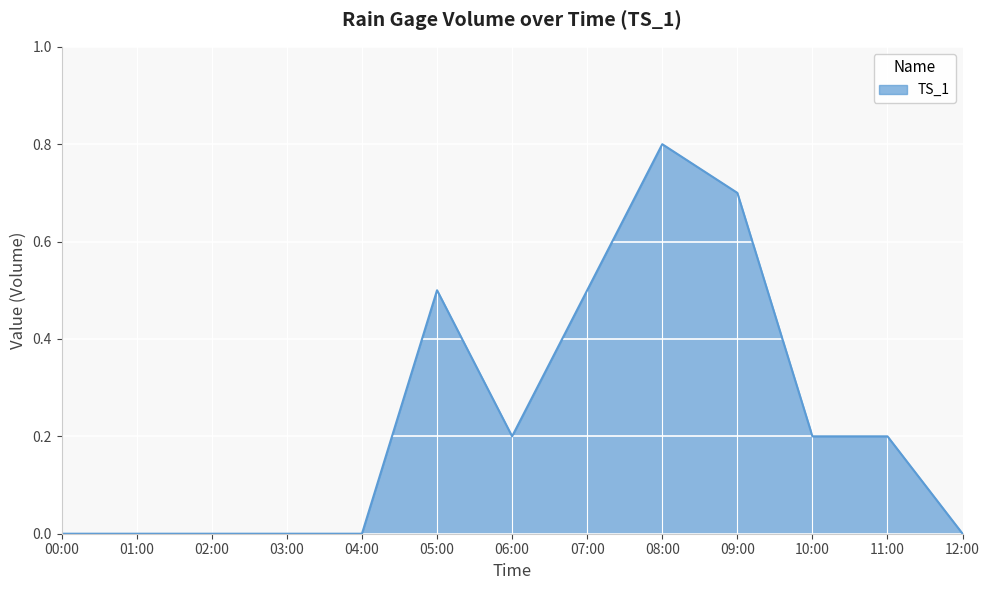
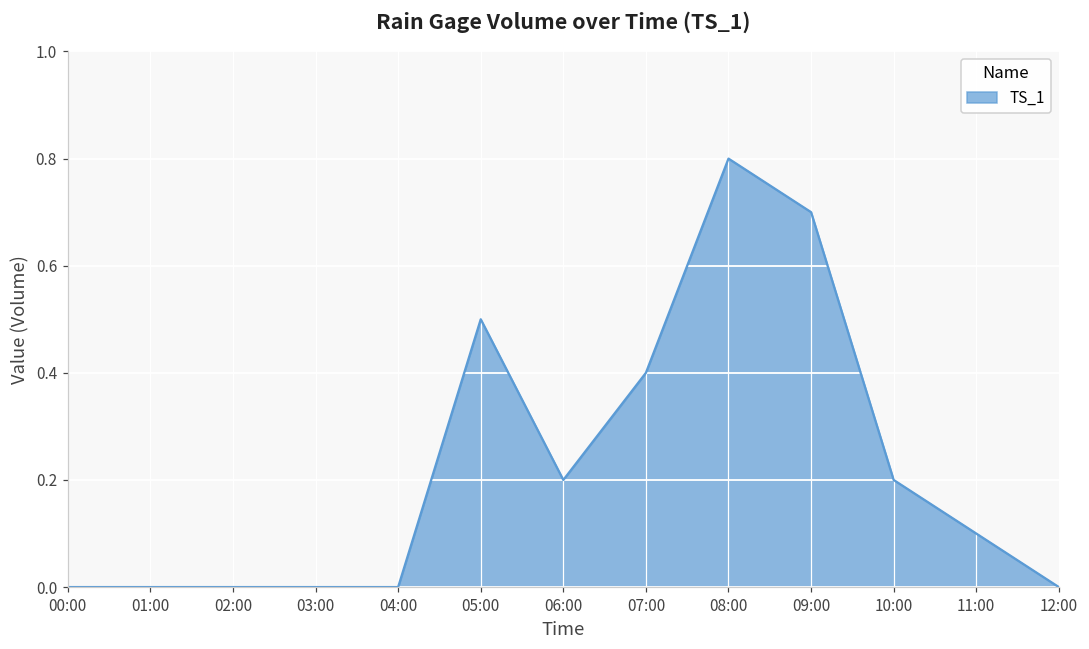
  {
    "00:00": 0.0,
    "01:00": 0.0,
    "02:00": 0.0,
    "03:00": 0.0,
    "04:00": 0.0,
    "05:00": 0.5,
    "06:00": 0.2,
-   "07:00": 0.5,
+   "07:00": 0.4,
    "08:00": 0.8,
    "09:00": 0.7,
    "10:00": 0.2,
-   "11:00": 0.2,
+   "11:00": 0.1,
    "12:00": 0.0
  }
